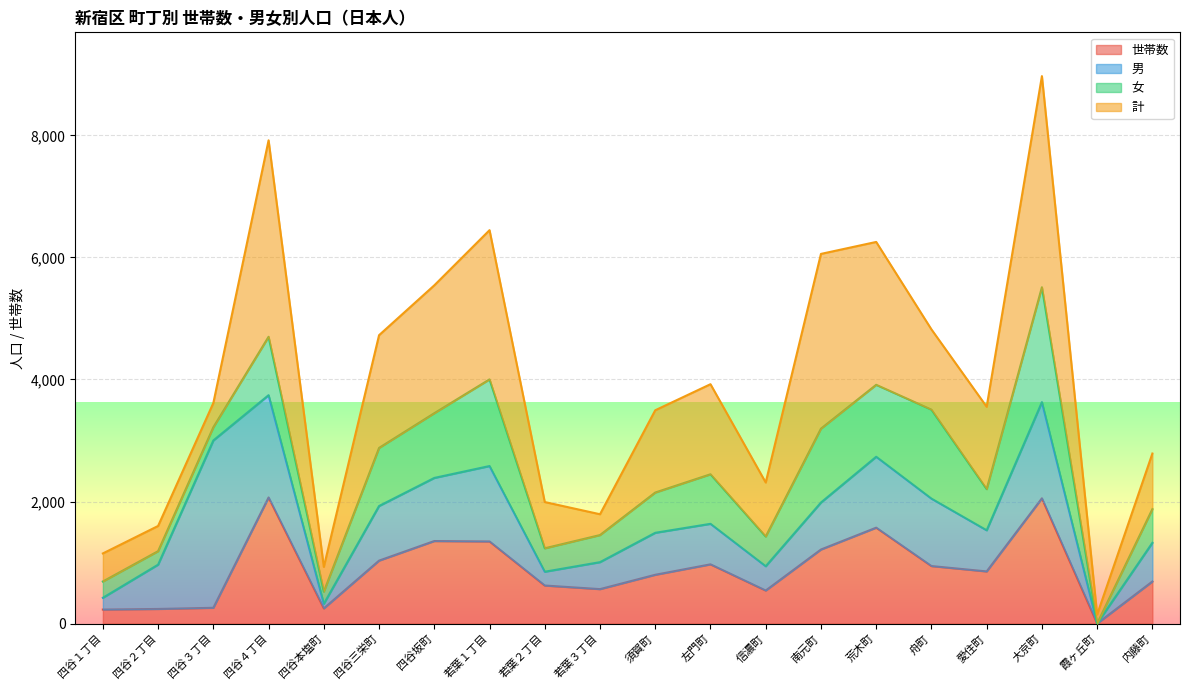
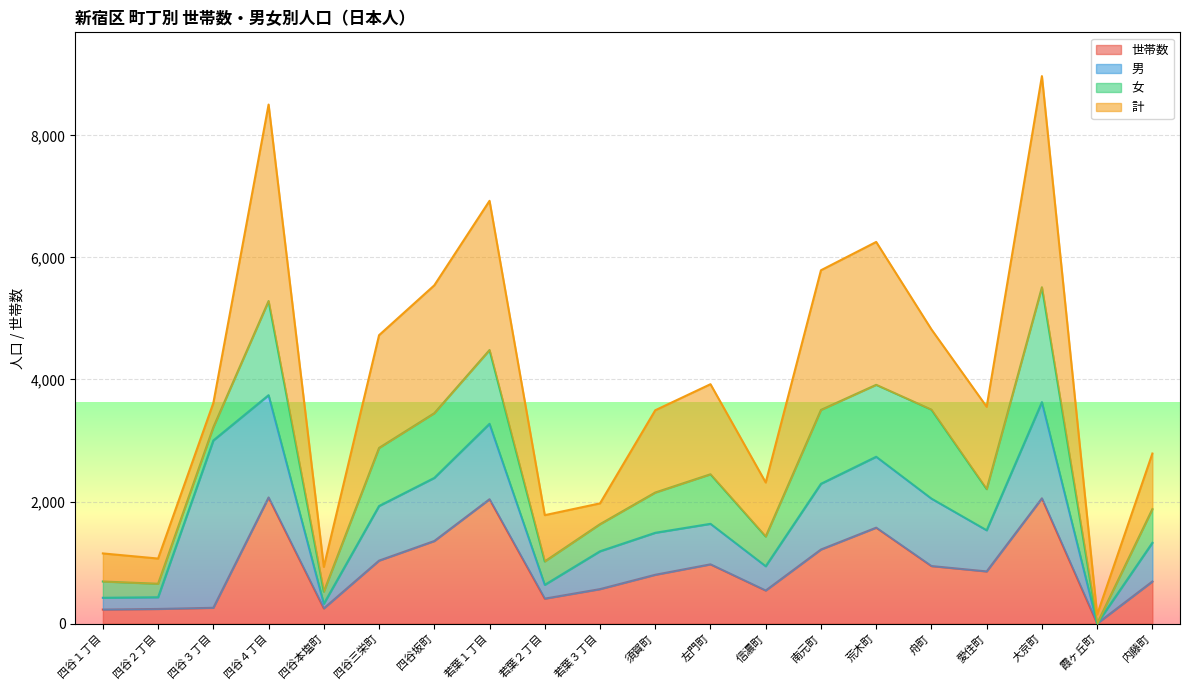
  {
    "世帯数": {
      "四谷１丁目": "200",
      "四谷２丁目": "200",
      "四谷３丁目": "300",
      "四谷４丁目": "2,100",
      "四谷本塩町": "200",
      "四谷三栄町": "1,000",
      "四谷坂町": "1,400",
-     "若葉１丁目": "1,300",
-     "若葉２丁目": "600",
+     "若葉１丁目": "2,000",
+     "若葉２丁目": "400",
      "若葉３丁目": "600",
      "須賀町": "800",
      "左門町": "1,000",
      "信濃町": "500",
      "南元町": "1,200",
      "荒木町": "1,600",
      "舟町": "900",
      "愛住町": "900",
      "大京町": "2,100",
      "内藤町": "700"
    },
    "男": {
      "四谷１丁目": "200",
-     "四谷２丁目": "700",
+     "四谷２丁目": "200",
      "四谷３丁目": "2,700",
      "四谷４丁目": "1,700",
      "四谷本塩町": "100",
      "四谷三栄町": "900",
      "四谷坂町": "1,000",
      "若葉１丁目": "1,200",
      "若葉２丁目": "200",
-     "若葉３丁目": "400",
+     "若葉３丁目": "600",
      "須賀町": "700",
      "左門町": "700",
      "信濃町": "400",
-     "南元町": "800",
+     "南元町": "1,100",
      "荒木町": "1,200",
      "舟町": "1,100",
      "愛住町": "700",
      "大京町": "1,600",
      "内藤町": "600"
    },
    "女": {
      "四谷１丁目": "300",
      "四谷２丁目": "200",
      "四谷３丁目": "200",
-     "四谷４丁目": "1,000",
+     "四谷４丁目": "1,500",
      "四谷本塩町": "200",
      "四谷三栄町": "1,000",
      "四谷坂町": "1,100",
-     "若葉１丁目": "1,400",
+     "若葉１丁目": "1,200",
      "若葉２丁目": "400",
      "若葉３丁目": "400",
      "須賀町": "700",
      "左門町": "800",
      "信濃町": "500",
      "南元町": "1,200",
      "荒木町": "1,200",
      "舟町": "1,500",
      "愛住町": "700",
      "大京町": "1,900",
      "内藤町": "600"
    },
    "計": {
      "四谷１丁目": "500",
      "四谷２丁目": "400",
      "四谷３丁目": "400",
      "四谷４丁目": "3,200",
      "四谷本塩町": "400",
      "四谷三栄町": "1,800",
      "四谷坂町": "2,100",
      "若葉１丁目": "2,400",
      "若葉２丁目": "800",
      "若葉３丁目": "300",
      "須賀町": "1,300",
      "左門町": "1,500",
      "信濃町": "900",
-     "南元町": "2,900",
+     "南元町": "2,300",
      "荒木町": "2,300",
      "舟町": "1,300",
      "愛住町": "1,300",
      "大京町": "3,500",
      "霞ヶ丘町": "100",
      "内藤町": "900"
    }
  }
